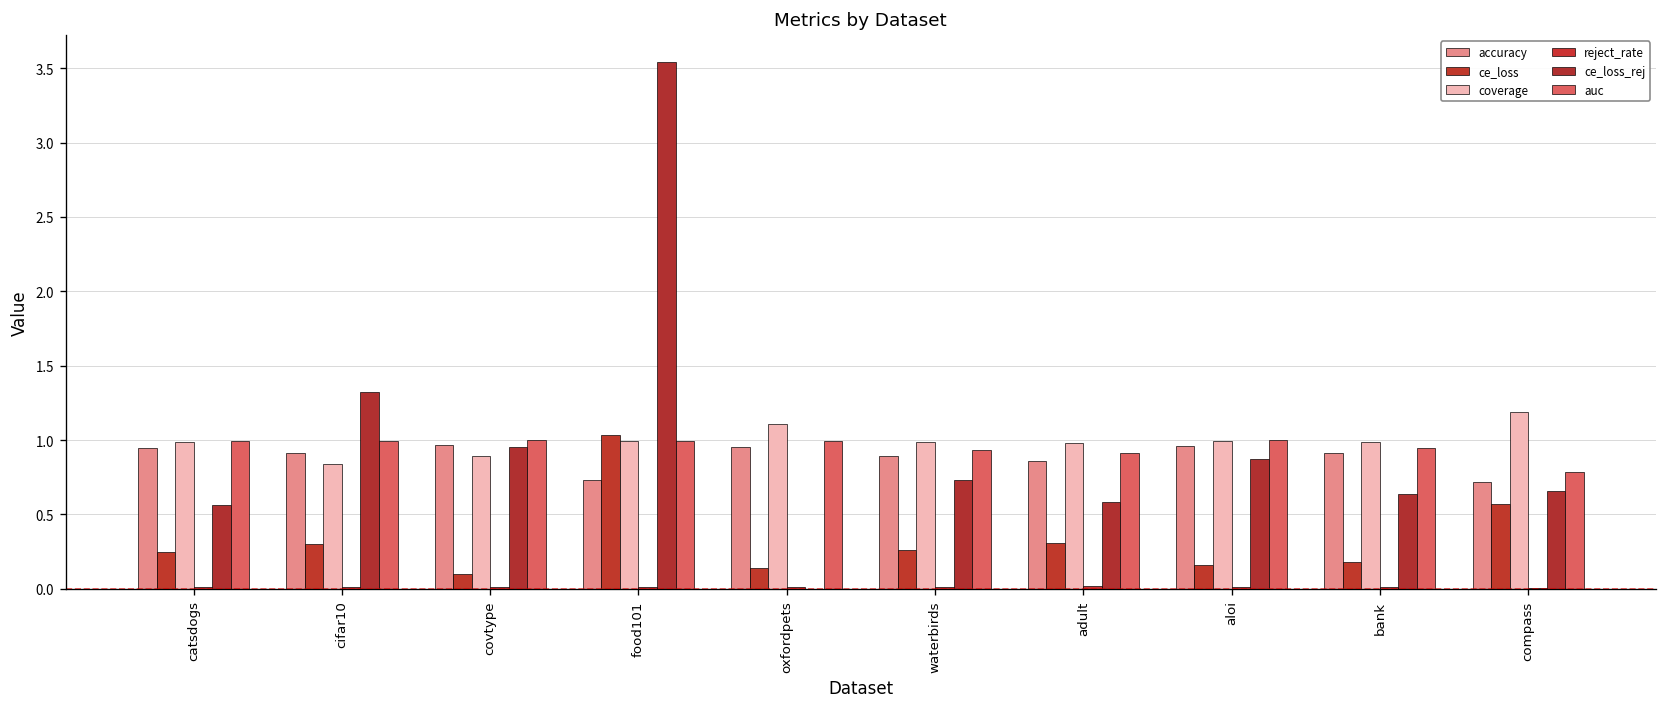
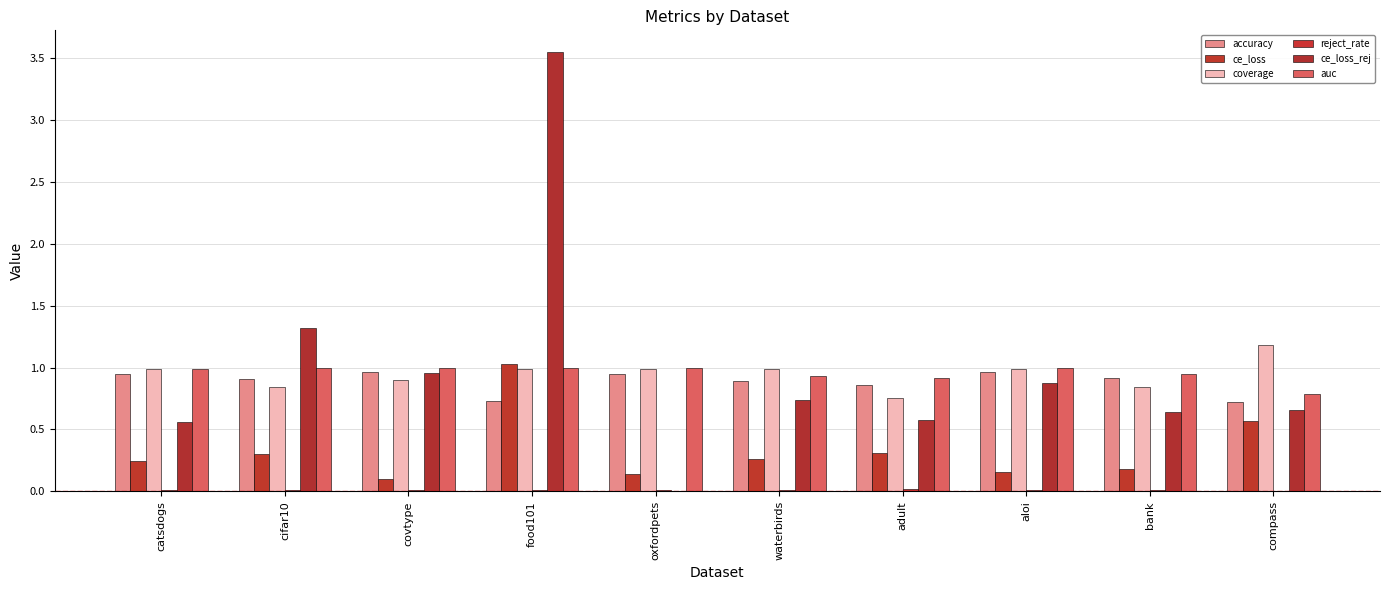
  {
    "coverage": {
      "catsdogs": 0.99,
      "cifar10": 0.84,
      "covtype": 0.90,
      "food101": 0.99,
-     "oxfordpets": 1.11,
+     "oxfordpets": 0.99,
      "waterbirds": 0.99,
-     "adult": 0.98,
+     "adult": 0.76,
      "aloi": 0.99,
-     "bank": 0.99,
+     "bank": 0.84,
      "compass": 1.19
    }
  }
